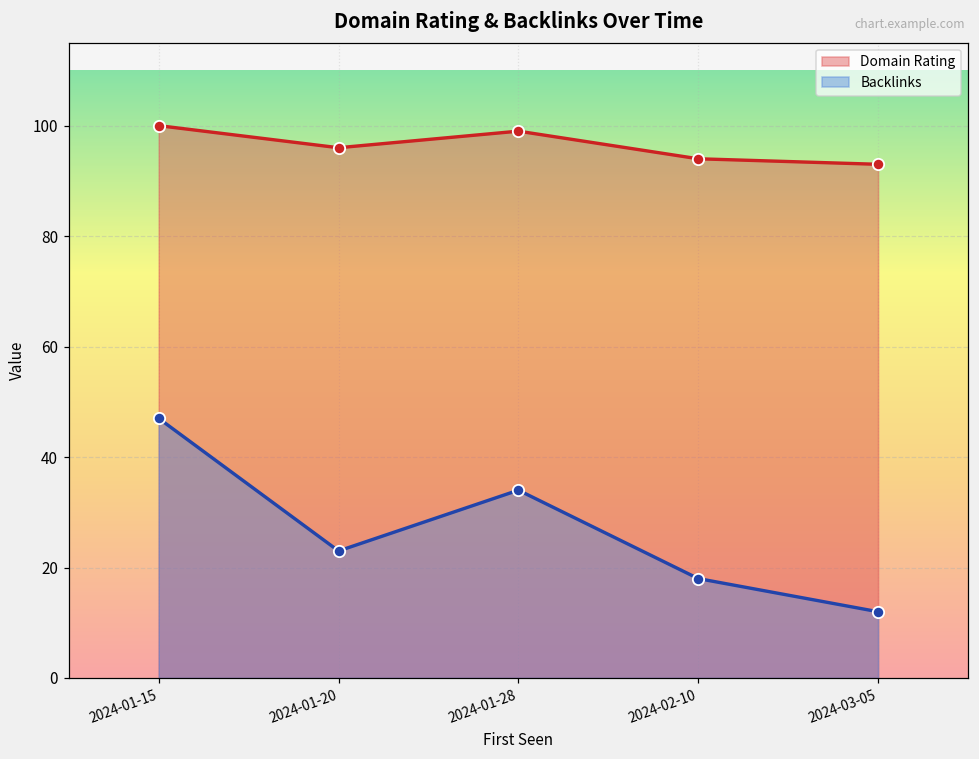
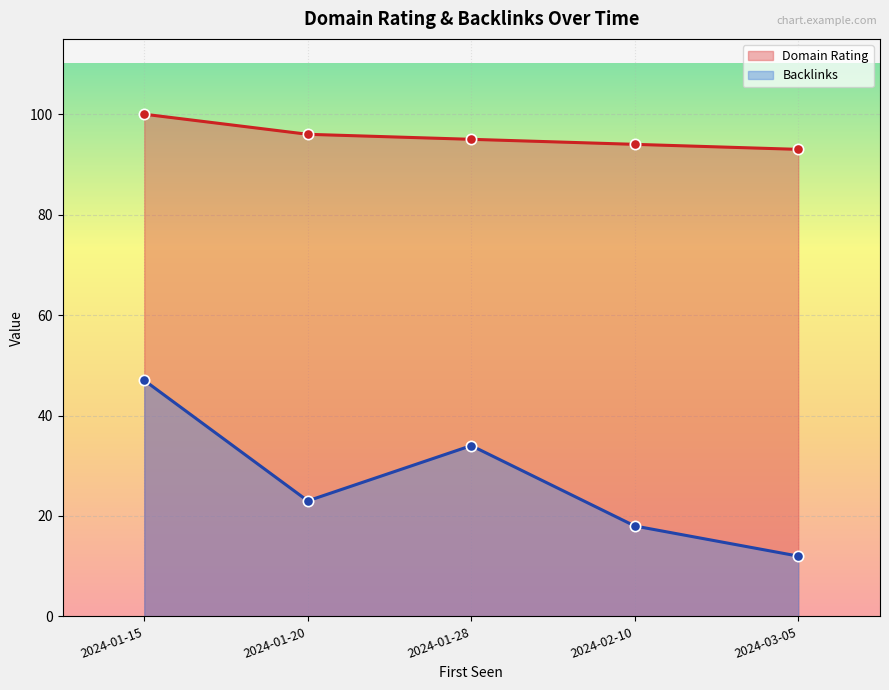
  {
    "Domain Rating": {
      "2024-01-15": 100,
      "2024-01-20": 96,
-     "2024-01-28": 99,
+     "2024-01-28": 95,
      "2024-02-10": 94,
      "2024-03-05": 93
    },
    "Backlinks": {
      "2024-01-15": 47,
      "2024-01-20": 23,
      "2024-01-28": 34,
      "2024-02-10": 18,
      "2024-03-05": 12
    }
  }
